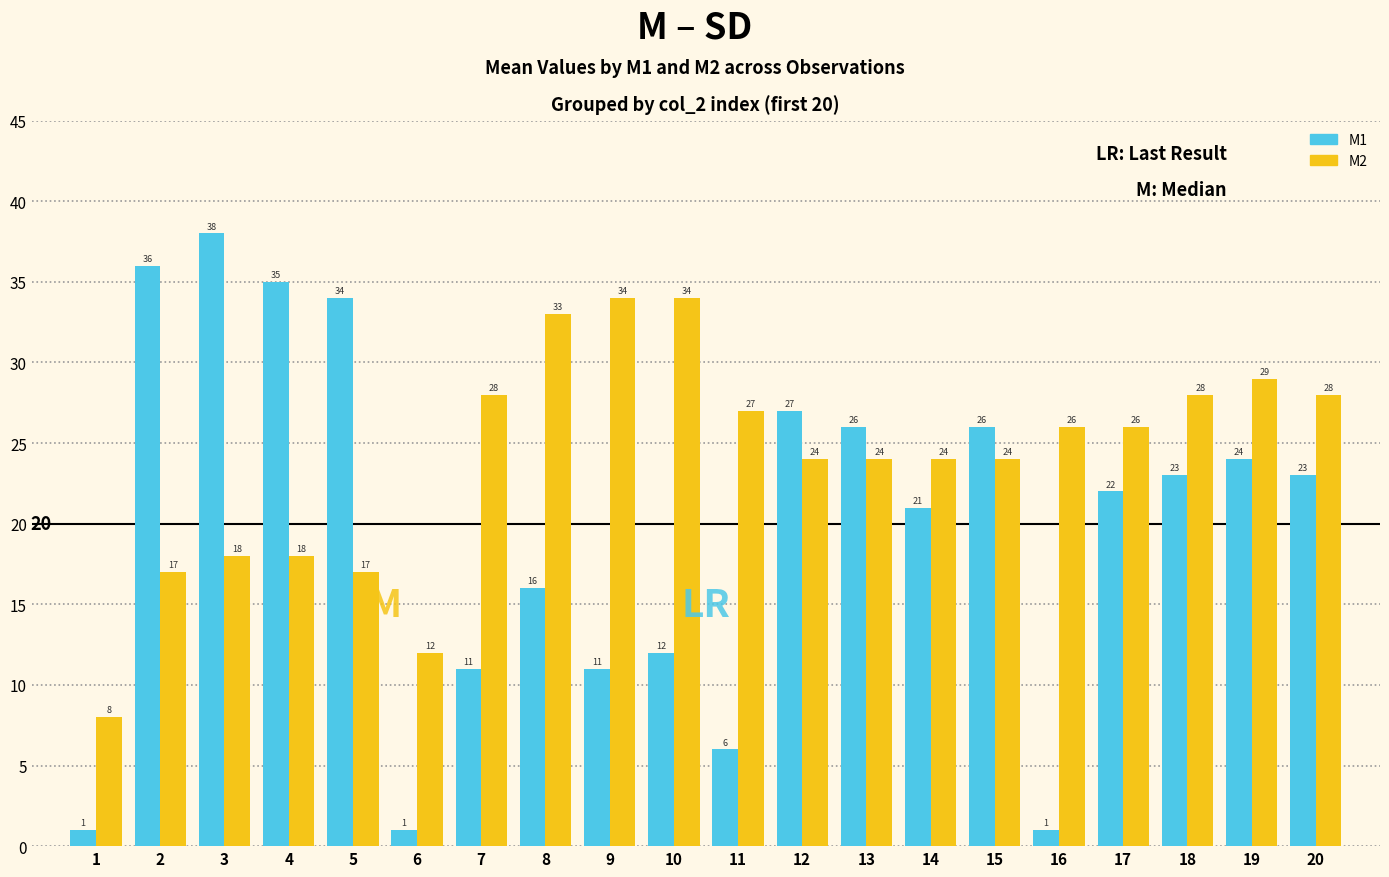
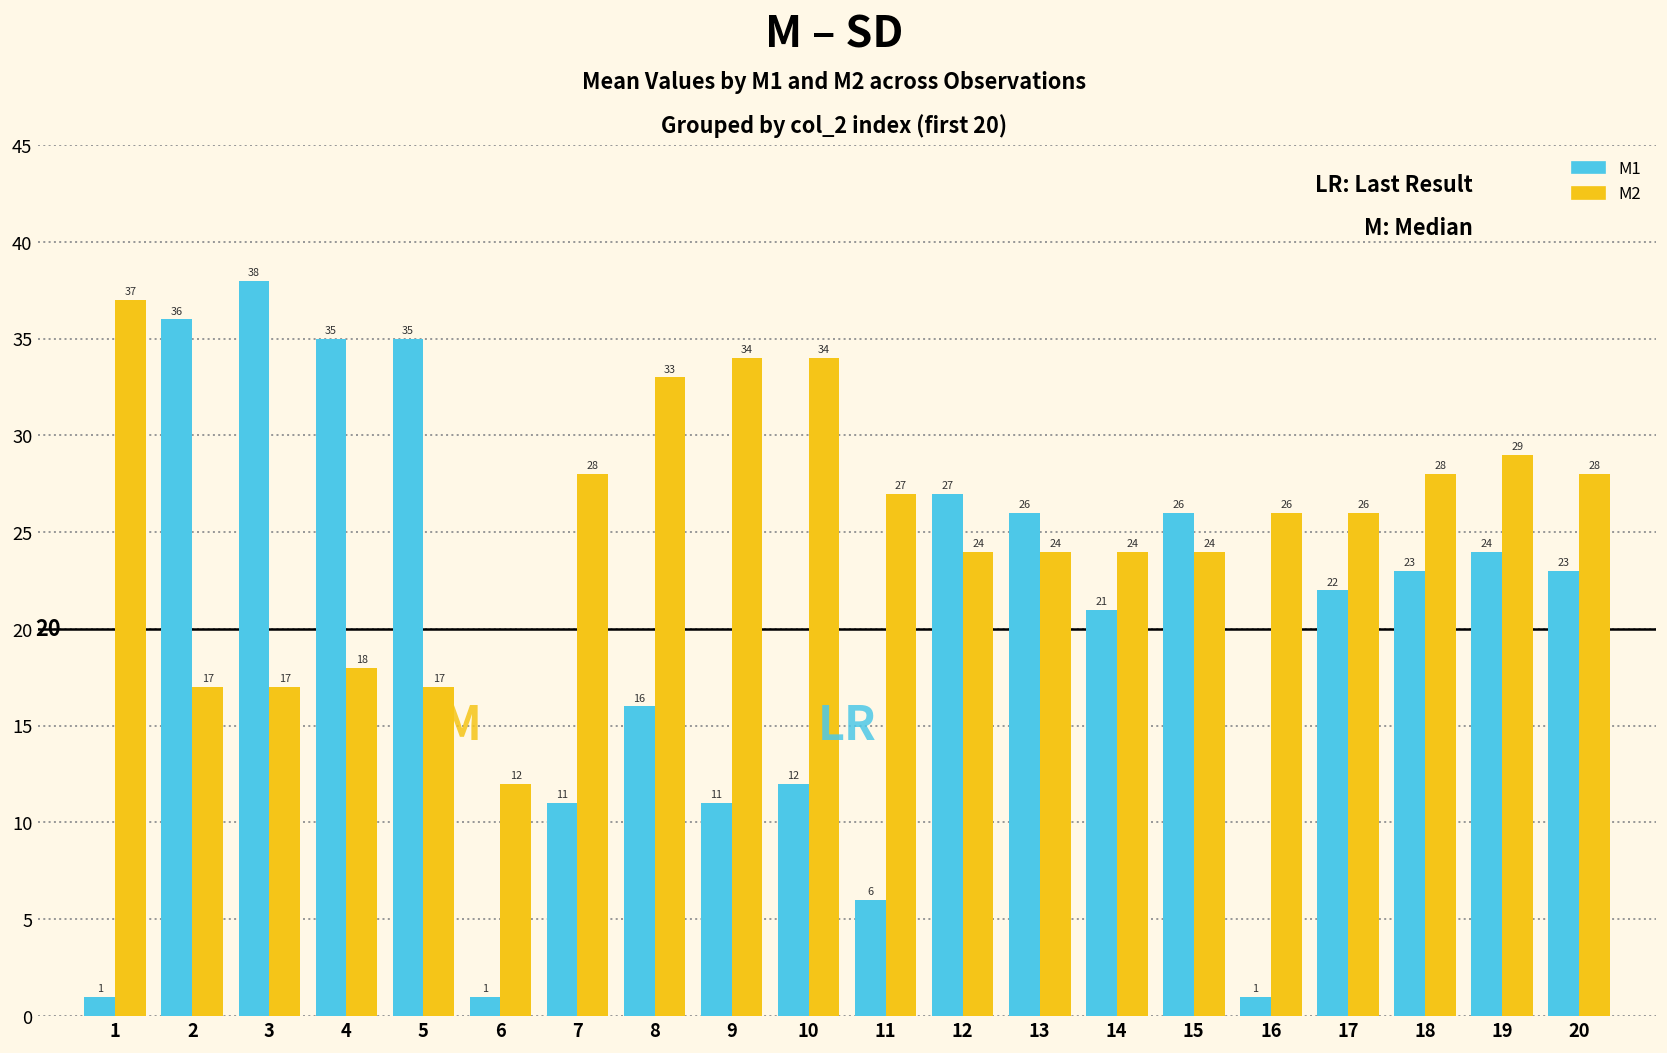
  {
    "M1": {
      "1": 1,
      "2": 36,
      "3": 38,
      "4": 35,
-     "5": 34,
+     "5": 35,
      "6": 1,
      "7": 11,
      "8": 16,
      "9": 11,
      "10": 12,
      "11": 6,
      "12": 27,
      "13": 26,
      "14": 21,
      "15": 26,
      "16": 1,
      "17": 22,
      "18": 23,
      "19": 24,
      "20": 23
    },
    "M2": {
-     "1": 8,
+     "1": 37,
      "2": 17,
-     "3": 18,
+     "3": 17,
      "4": 18,
      "5": 17,
      "6": 12,
      "7": 28,
      "8": 33,
      "9": 34,
      "10": 34,
      "11": 27,
      "12": 24,
      "13": 24,
      "14": 24,
      "15": 24,
      "16": 26,
      "17": 26,
      "18": 28,
      "19": 29,
      "20": 28
    }
  }
